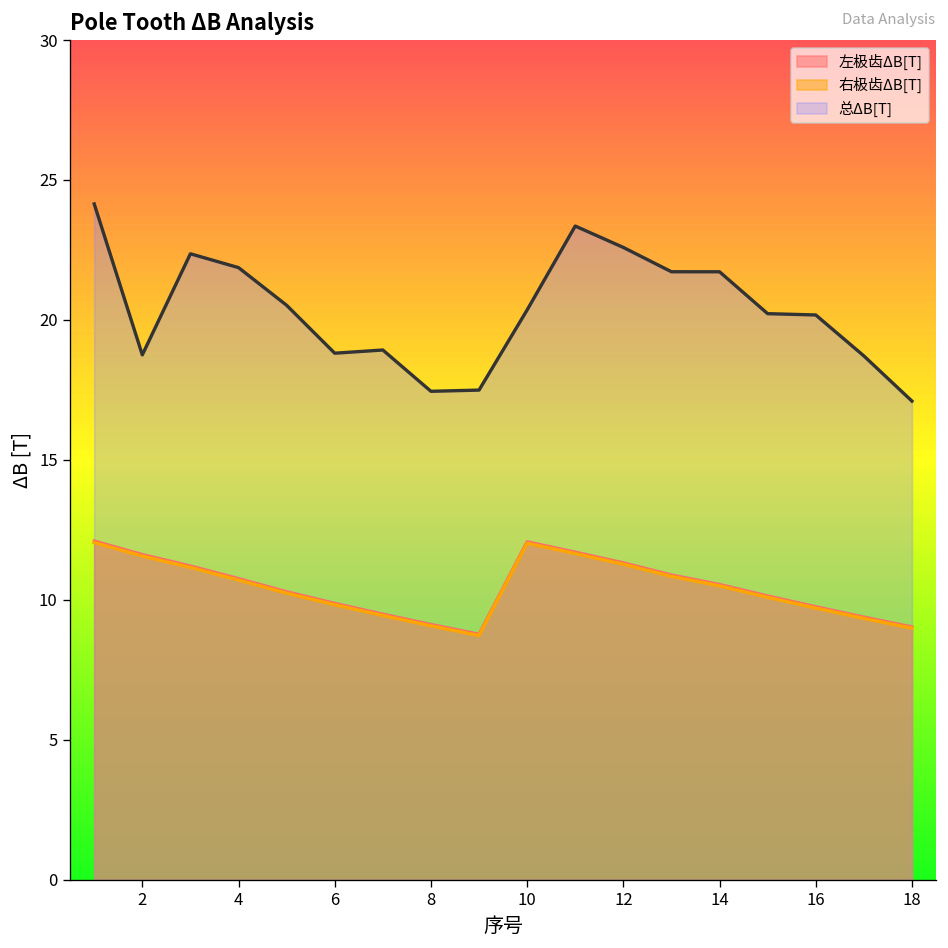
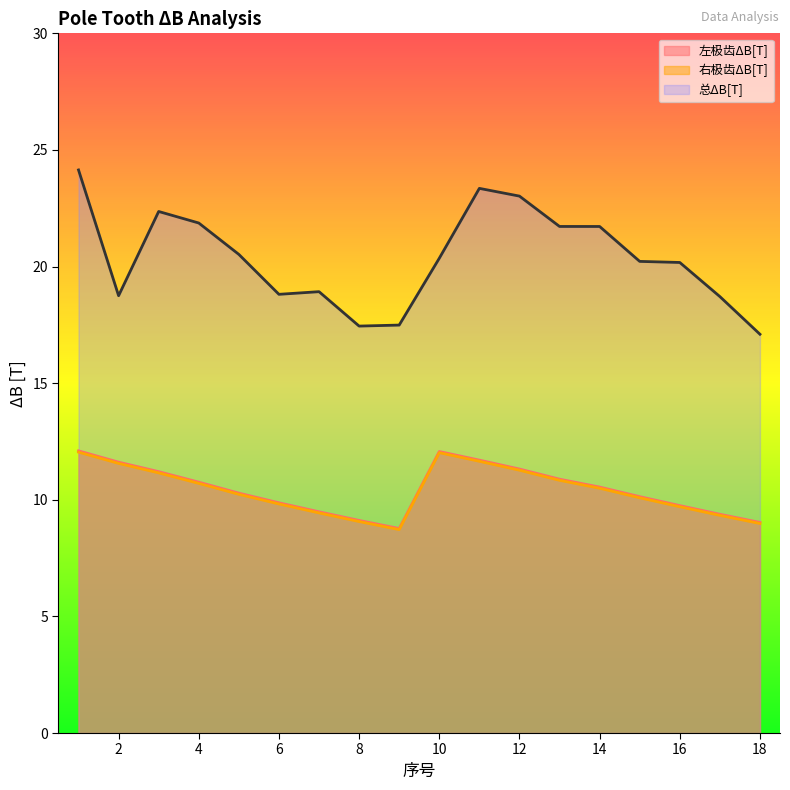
  {
    "总ΔB[T]": {
      "2": 18.7,
      "4": 21.9,
      "6": 18.8,
      "8": 17.4,
      "10": 20.4,
-     "12": 22.6,
+     "12": 23.0,
      "14": 21.7,
      "16": 20.2,
      "18": 17.1
    }
  }
